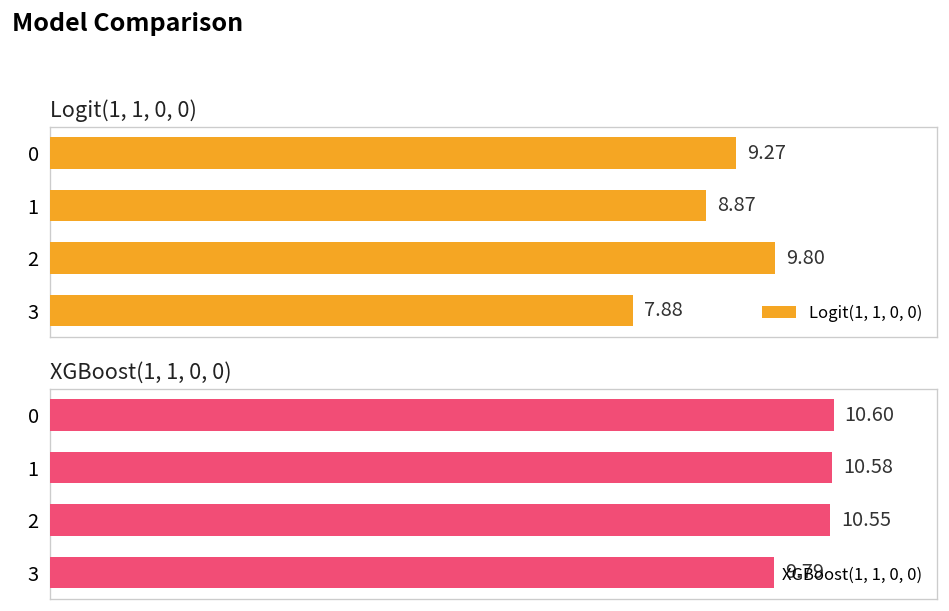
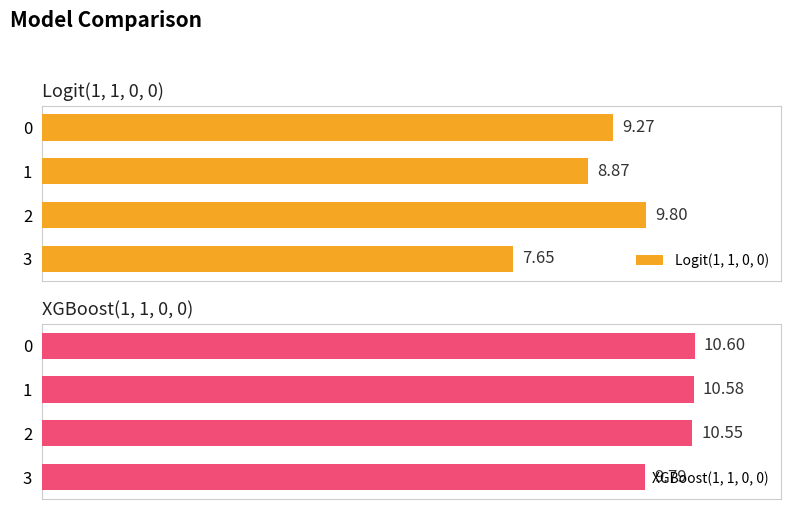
  {
    "Logit(1, 1, 0, 0)": {
      "0": 9.27,
      "1": 8.87,
      "2": 9.80,
-     "3": 7.88
+     "3": 7.65
    },
    "XGBoost(1, 1, 0, 0)": {
      "0": 10.60,
      "1": 10.58,
      "2": 10.55,
      "3": 9.79
    }
  }
